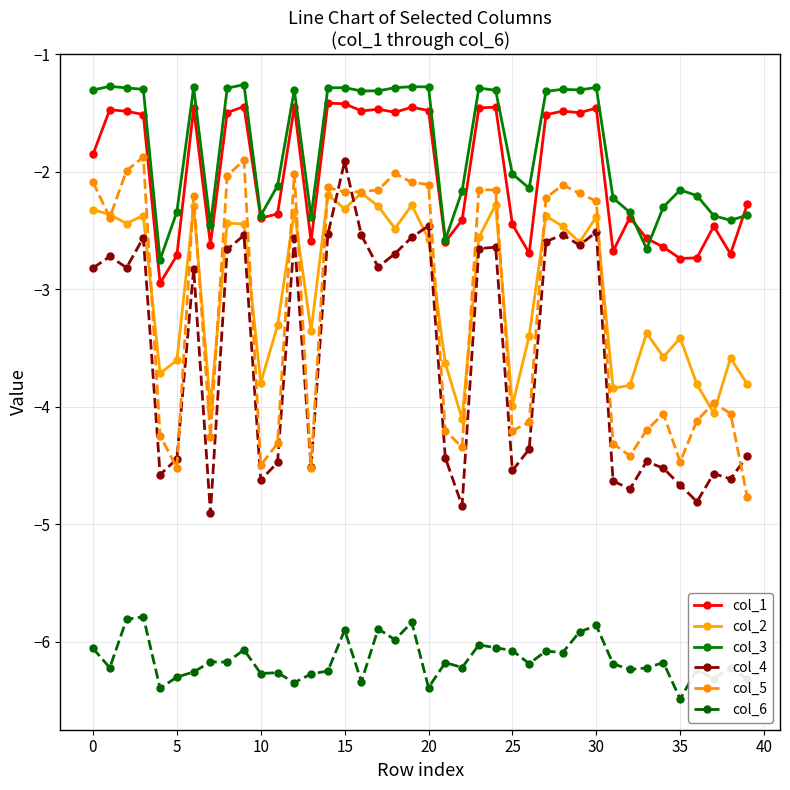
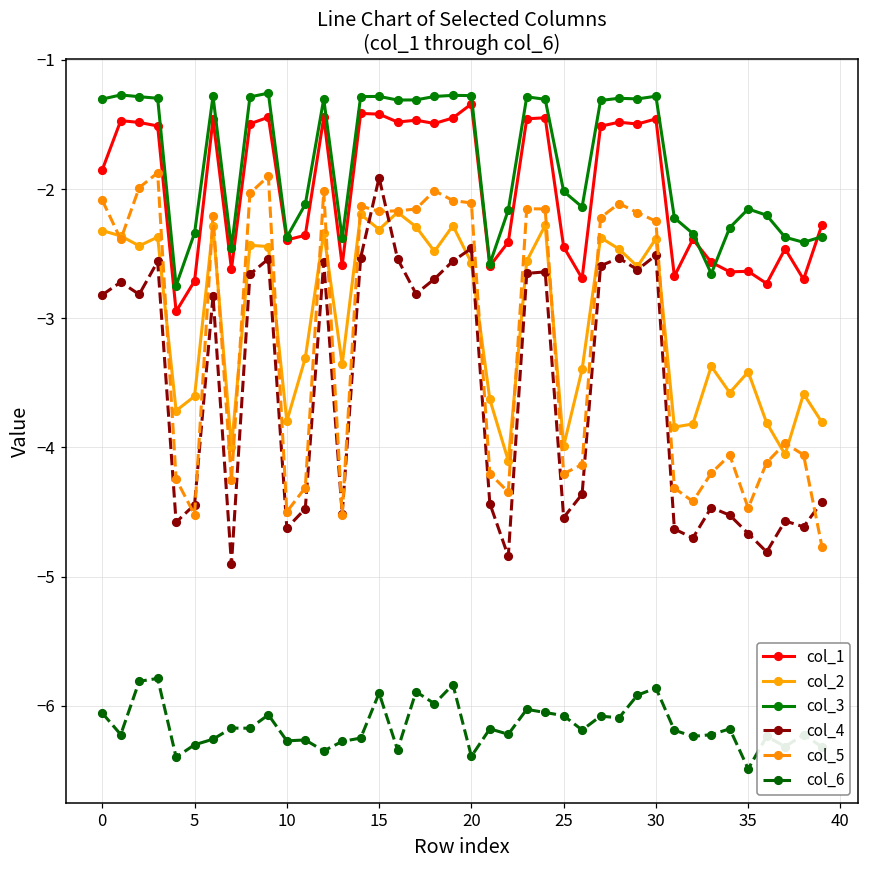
  {
    "col_1": {
      "0": -1.85,
      "5": -2.71,
      "15": -1.42,
-     "20": -1.48,
+     "20": -1.34,
      "25": -2.45,
      "30": -1.46,
-     "35": -2.74
+     "35": -2.64
    },
    "col_4": {
      "0": -2.82,
      "5": -4.44,
      "10": -4.62,
      "15": -1.91,
      "20": -2.46,
      "25": -4.54,
      "30": -2.51,
      "35": -4.67
    }
  }
